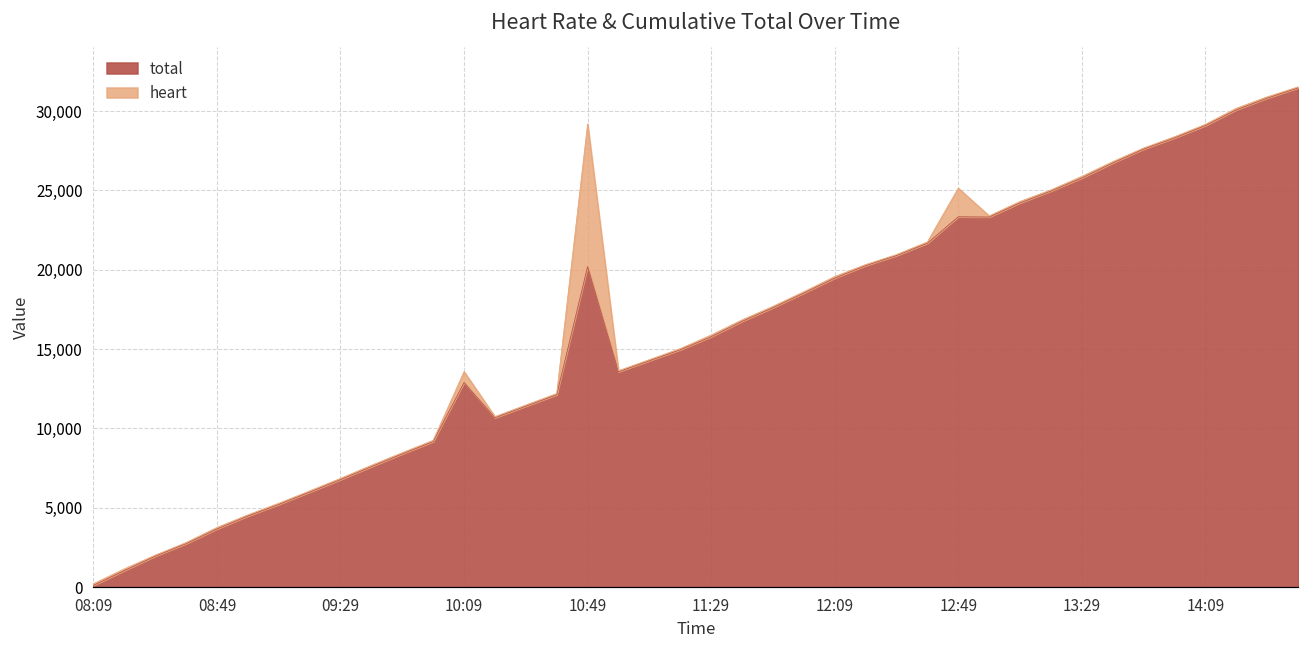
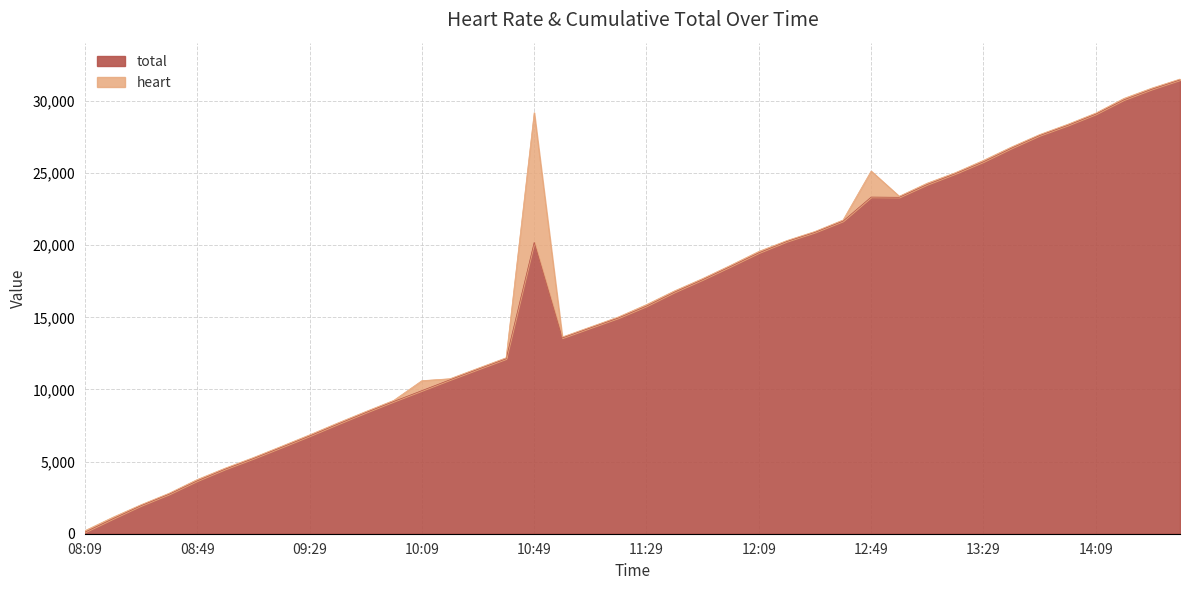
  {
    "total": {
-     "10:09": "12,900",
+     "10:09": "9,900",
      "10:49": "20,200",
      "12:49": "23,300"
    },
    "heart": {
      "10:09": "700",
      "10:49": "9,000",
      "12:49": "1,800"
    }
  }
